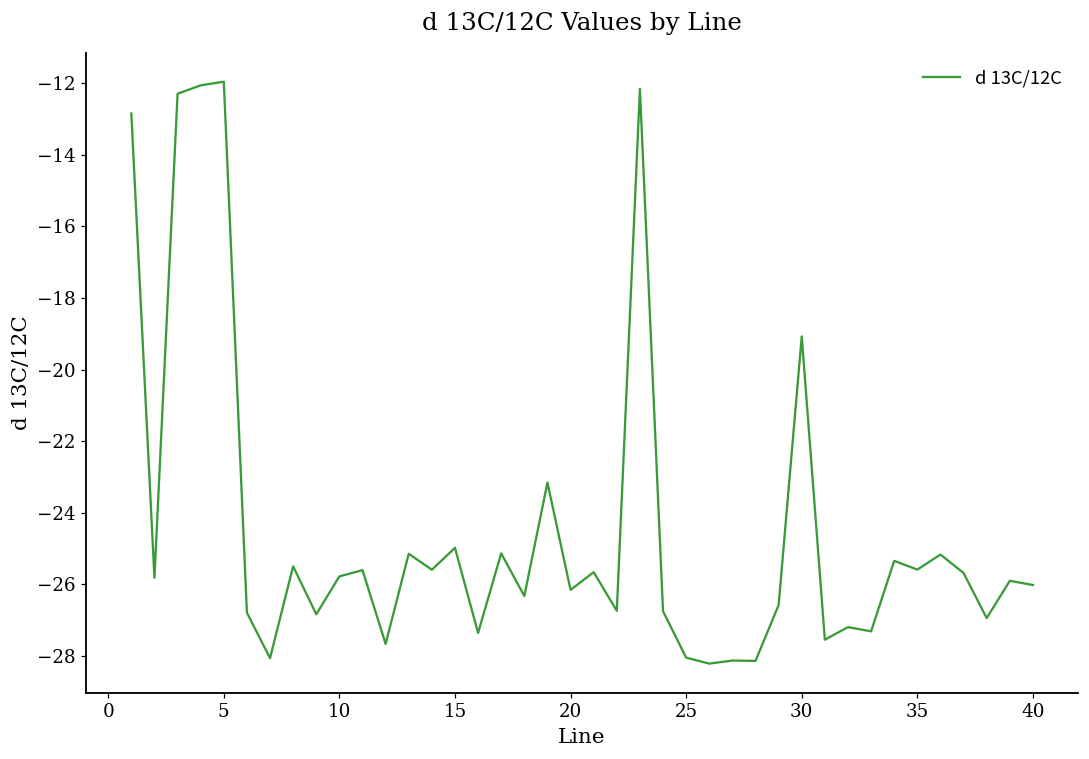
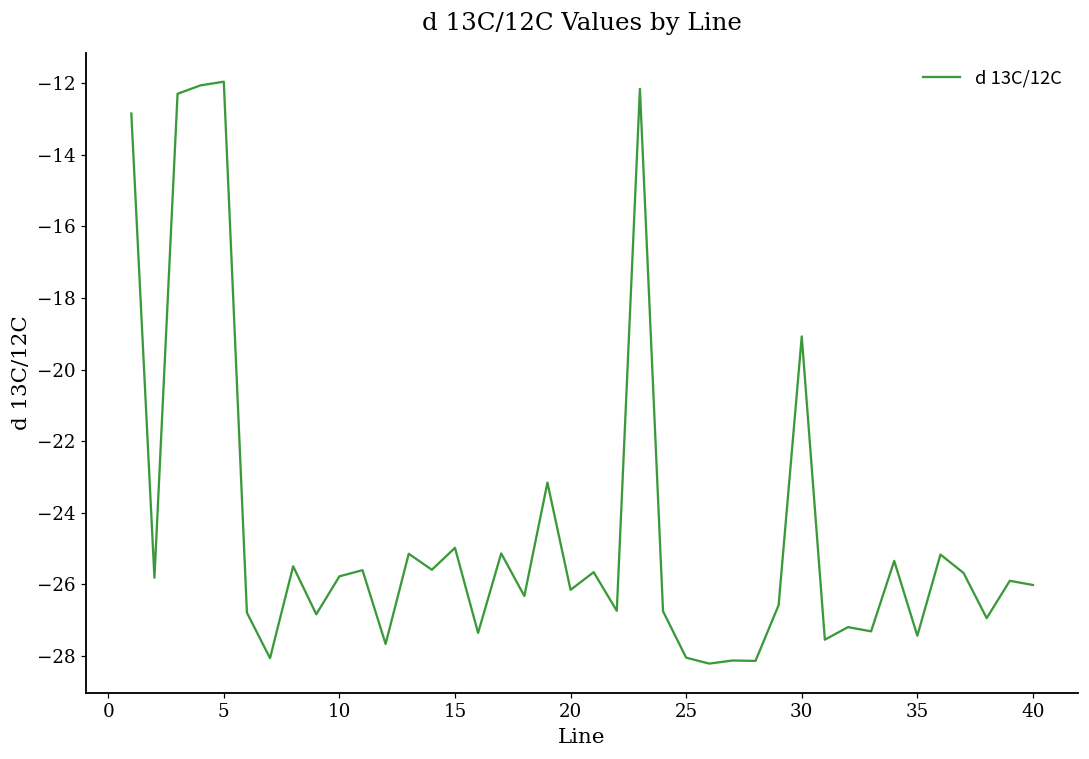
  {
    "5": -12.0,
    "10": -25.8,
    "15": -25.0,
    "20": -26.2,
    "25": -28.0,
    "30": -19.1,
-   "35": -25.6,
+   "35": -27.4,
    "40": -26.0
  }
